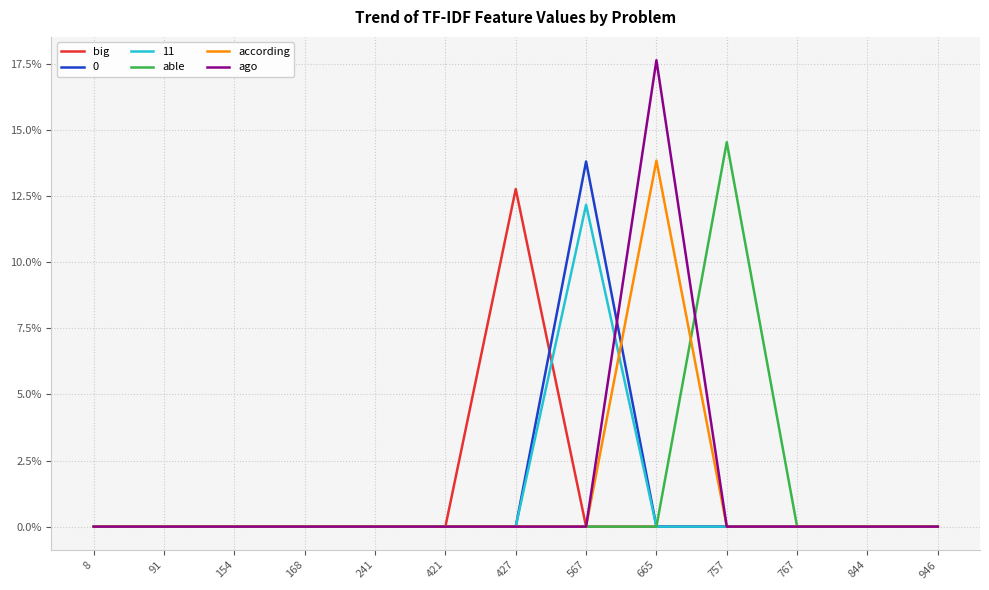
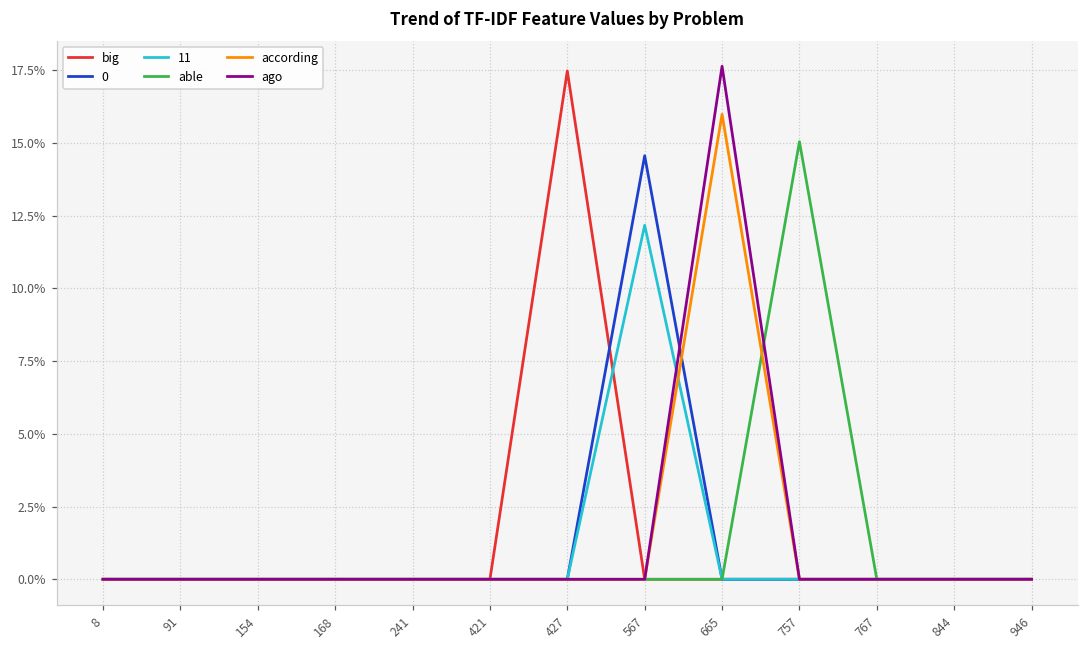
  {
    "big": {
-     "427": "12.8%"
+     "427": "17.5%"
    },
    "0": {
-     "567": "13.8%"
+     "567": "14.6%"
    },
    "11": {
      "567": "12.2%"
    },
    "able": {
-     "757": "14.5%"
+     "757": "15.0%"
    },
    "according": {
-     "665": "13.8%"
+     "665": "16.0%"
    },
    "ago": {
      "665": "17.6%"
    }
  }
